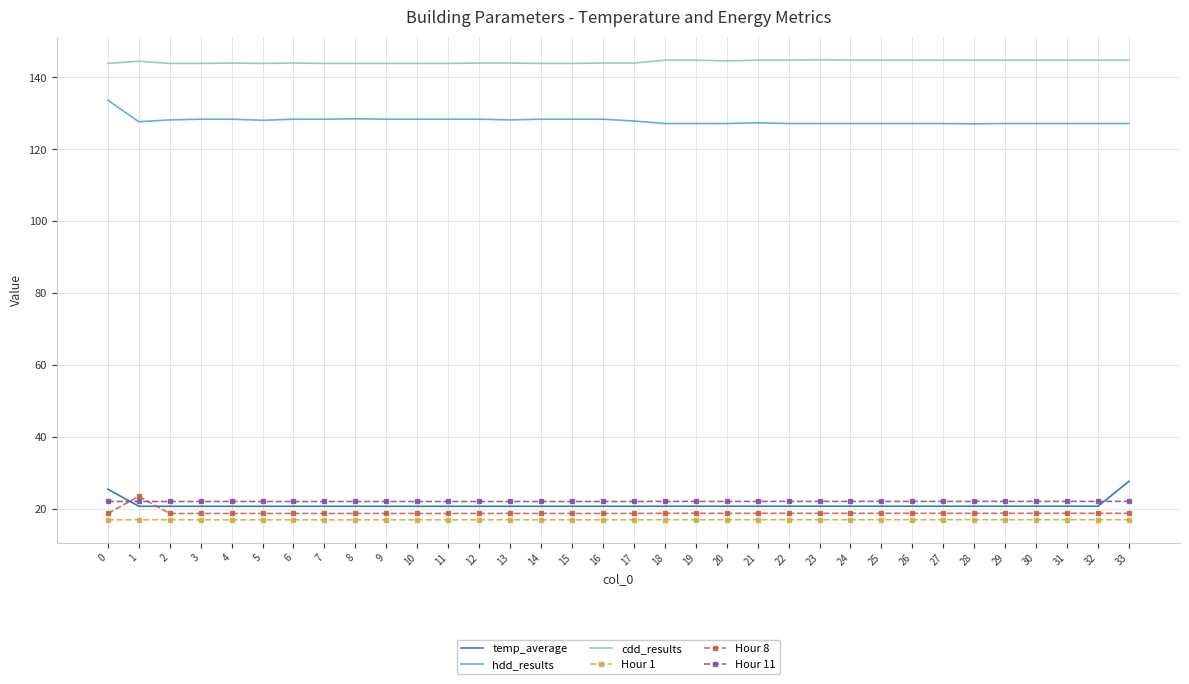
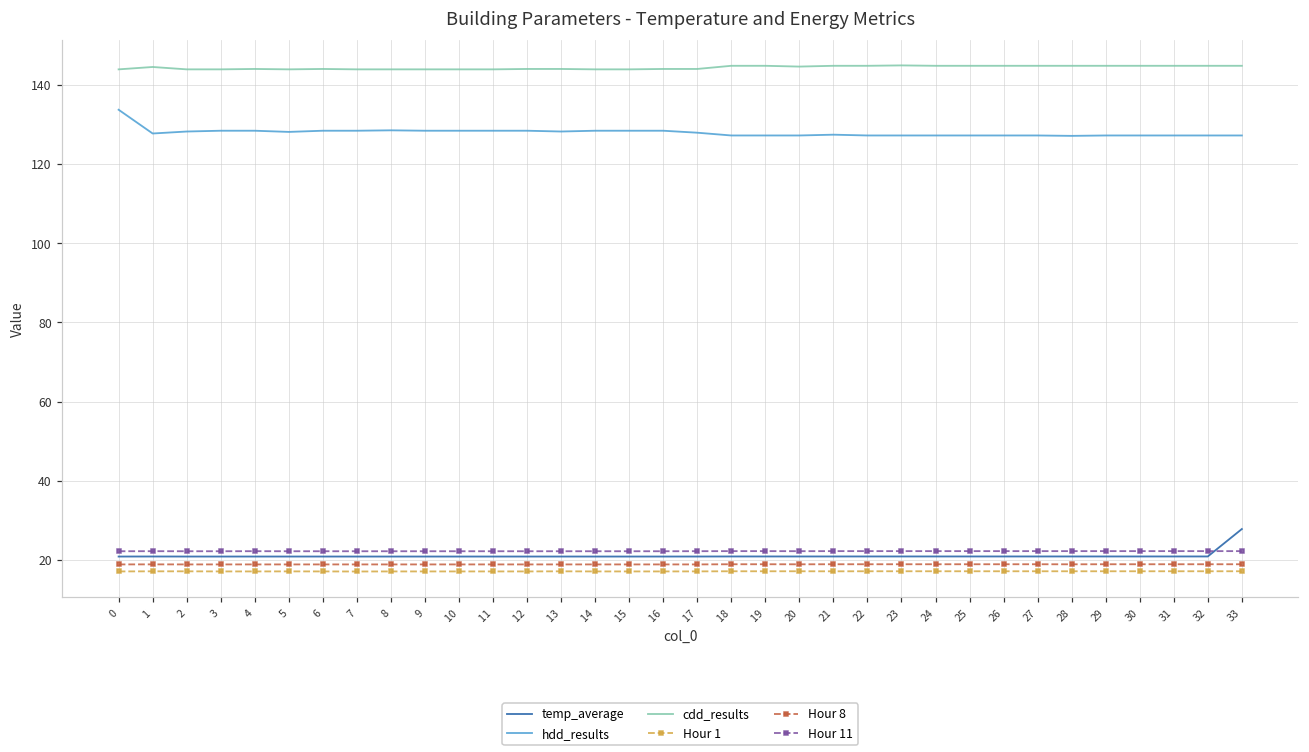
  {
    "temp_average": {
-     "0": 26,
+     "0": 21,
      "1": 21,
      "2": 21,
      "3": 21,
      "4": 21,
      "5": 21,
      "6": 21,
      "7": 21,
      "8": 21,
      "9": 21,
      "10": 21,
      "11": 21,
      "12": 21,
      "13": 21,
      "14": 21,
      "15": 21,
      "16": 21,
      "17": 21,
      "18": 21,
      "19": 21,
      "20": 21,
      "21": 21,
      "22": 21,
      "23": 21,
      "24": 21,
      "25": 21,
      "26": 21,
      "27": 21,
      "28": 21,
      "29": 21,
      "30": 21,
      "31": 21,
      "32": 21,
      "33": 28
    },
    "Hour 8": {
      "0": 19,
-     "1": 24,
+     "1": 19,
      "2": 19,
      "3": 19,
      "4": 19,
      "5": 19,
      "6": 19,
      "7": 19,
      "8": 19,
      "9": 19,
      "10": 19,
      "11": 19,
      "12": 19,
      "13": 19,
      "14": 19,
      "15": 19,
      "16": 19,
      "17": 19,
      "18": 19,
      "19": 19,
      "20": 19,
      "21": 19,
      "22": 19,
      "23": 19,
      "24": 19,
      "25": 19,
      "26": 19,
      "27": 19,
      "28": 19,
      "29": 19,
      "30": 19,
      "31": 19,
      "32": 19,
      "33": 19
    }
  }
